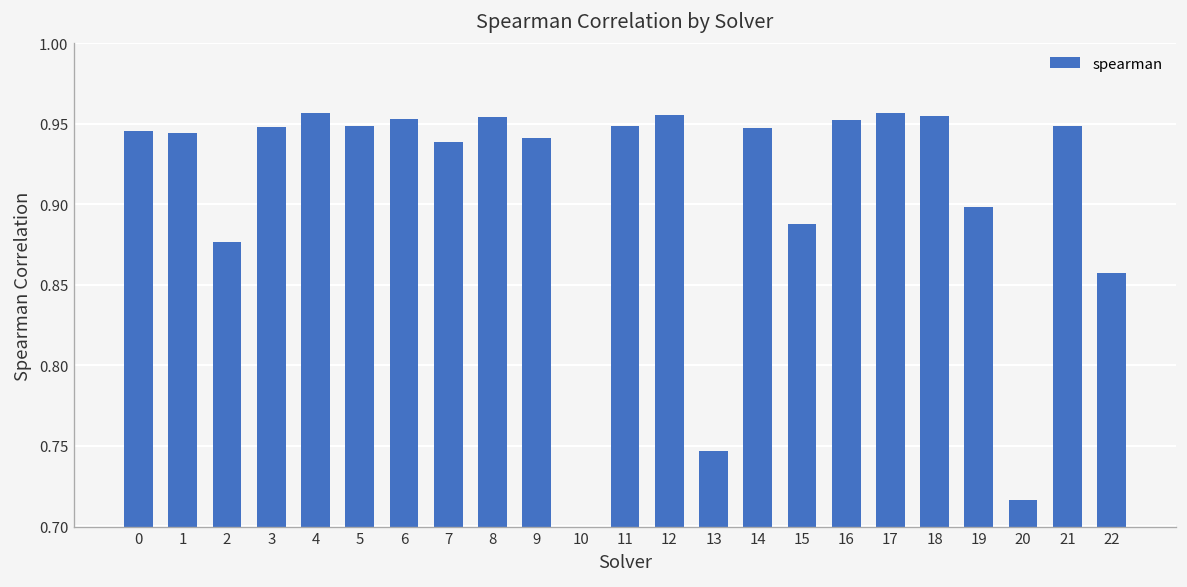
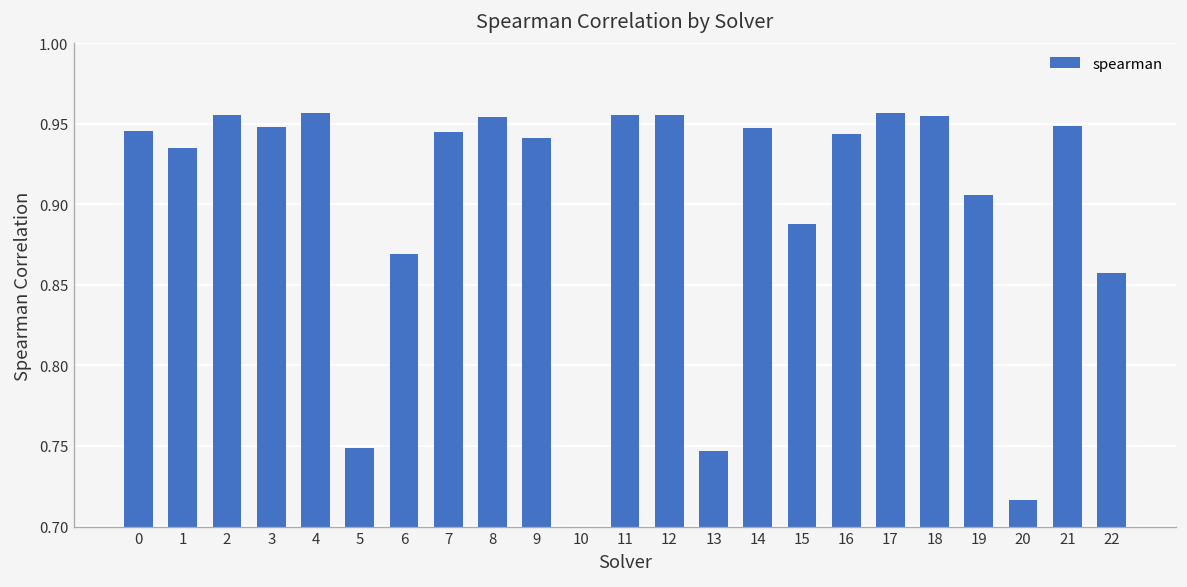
  {
    "0": 0.945,
-   "1": 0.944,
-   "2": 0.876,
+   "1": 0.935,
+   "2": 0.955,
    "3": 0.948,
    "4": 0.957,
-   "5": 0.949,
-   "6": 0.953,
-   "7": 0.939,
+   "5": 0.749,
+   "6": 0.869,
+   "7": 0.945,
    "8": 0.954,
    "9": 0.941,
-   "11": 0.949,
+   "11": 0.956,
    "12": 0.956,
    "13": 0.747,
    "14": 0.947,
    "15": 0.888,
-   "16": 0.953,
+   "16": 0.944,
    "17": 0.957,
    "18": 0.955,
-   "19": 0.898,
+   "19": 0.906,
    "20": 0.717,
    "21": 0.948,
    "22": 0.857
  }
